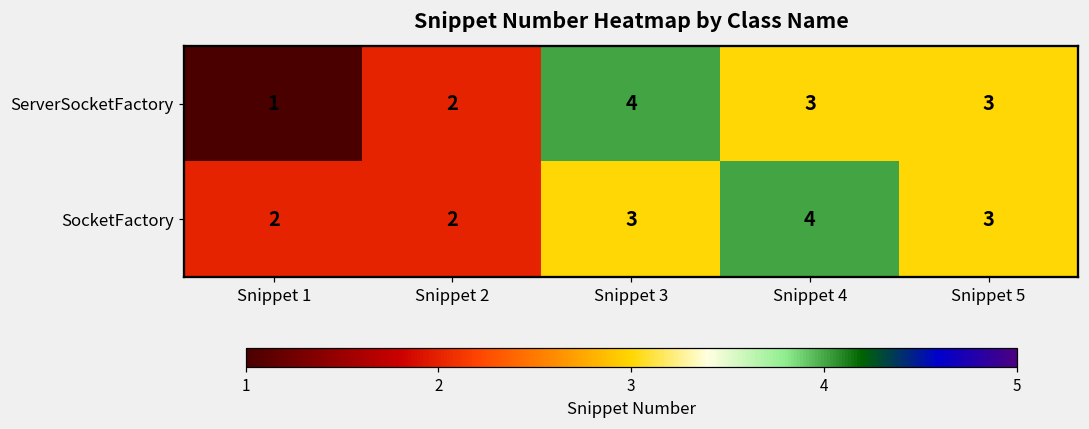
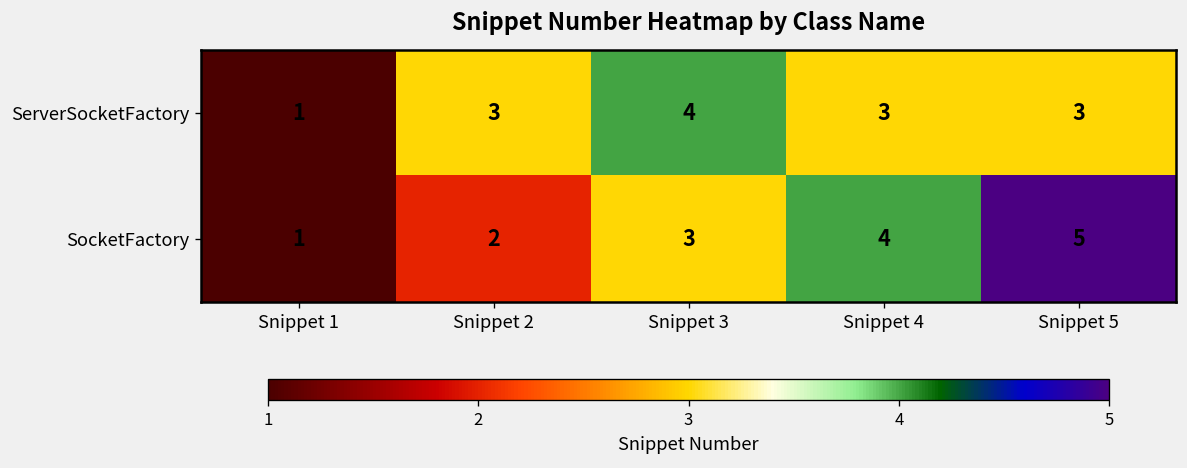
  {
    "ServerSocketFactory": {
      "Snippet 1": 1,
-     "Snippet 2": 2,
+     "Snippet 2": 3,
      "Snippet 3": 4,
      "Snippet 4": 3,
      "Snippet 5": 3
    },
    "SocketFactory": {
-     "Snippet 1": 2,
+     "Snippet 1": 1,
      "Snippet 2": 2,
      "Snippet 3": 3,
      "Snippet 4": 4,
-     "Snippet 5": 3
+     "Snippet 5": 5
    }
  }
